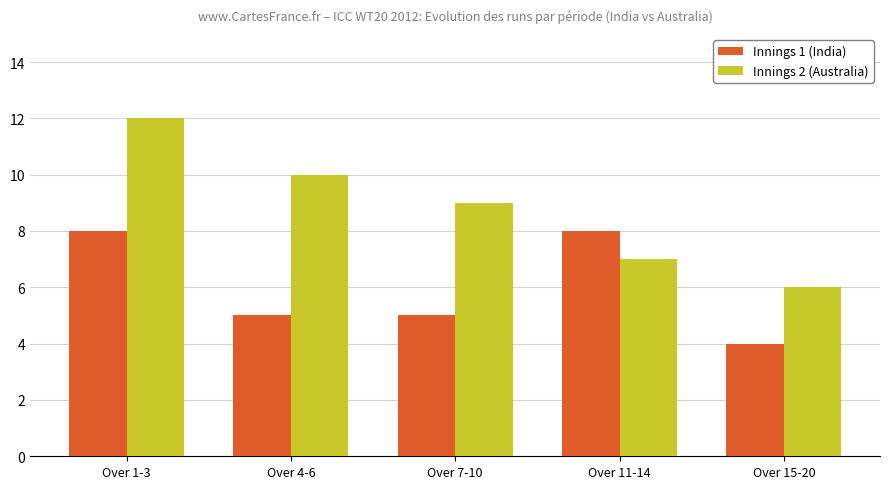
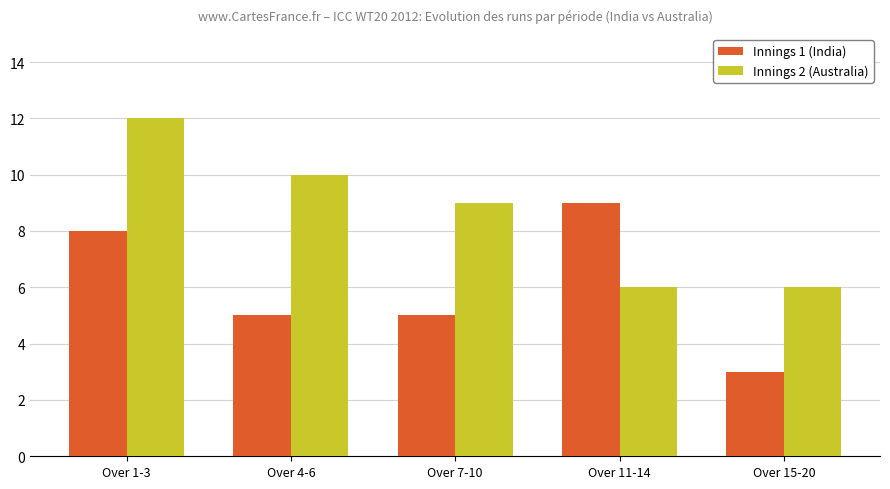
  {
    "Innings 1 (India)": {
      "Over 1-3": 8,
      "Over 4-6": 5,
      "Over 7-10": 5,
-     "Over 11-14": 8,
-     "Over 15-20": 4
+     "Over 11-14": 9,
+     "Over 15-20": 3
    },
    "Innings 2 (Australia)": {
      "Over 1-3": 12,
      "Over 4-6": 10,
      "Over 7-10": 9,
-     "Over 11-14": 7,
+     "Over 11-14": 6,
      "Over 15-20": 6
    }
  }
